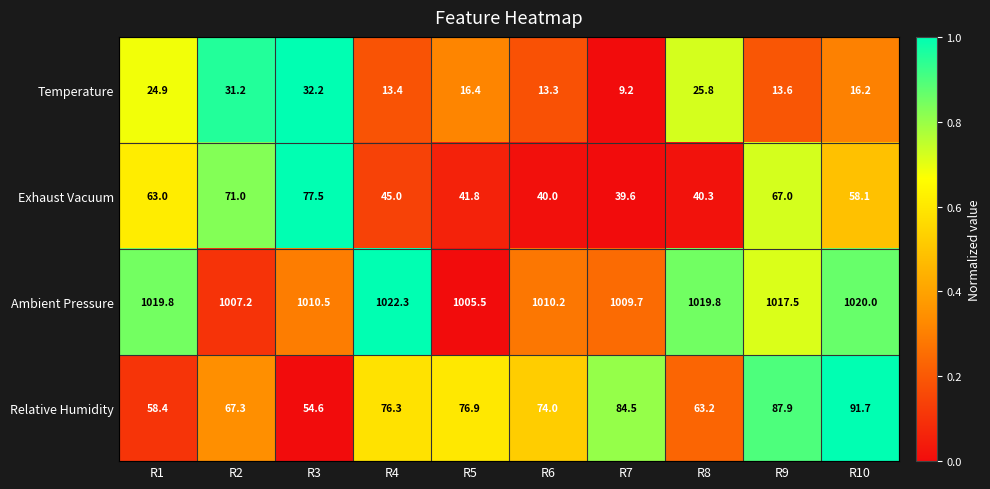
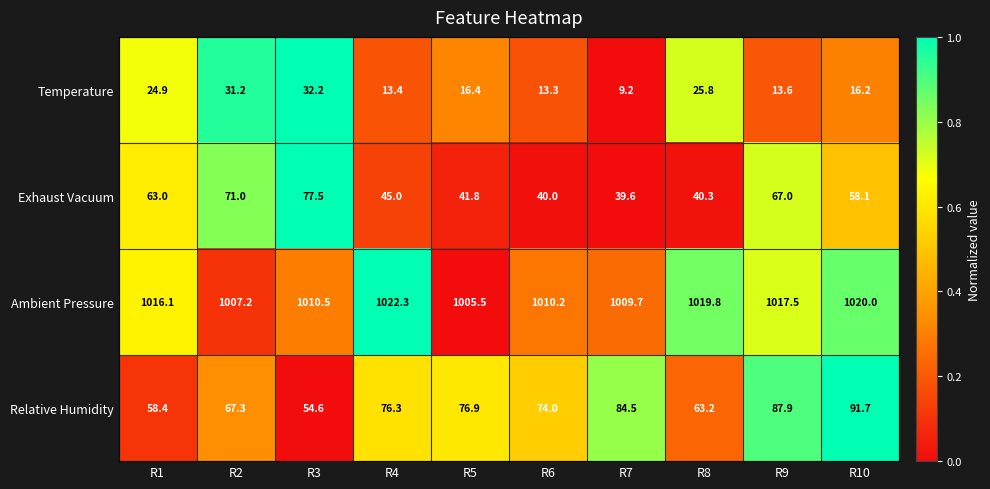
  {
    "Temperature": {
      "R1": 24.9,
      "R2": 31.2,
      "R3": 32.2,
      "R4": 13.4,
      "R5": 16.4,
      "R6": 13.3,
      "R7": 9.2,
      "R8": 25.8,
      "R9": 13.6,
      "R10": 16.2
    },
    "Exhaust Vacuum": {
      "R1": 63.0,
      "R2": 71.0,
      "R3": 77.5,
      "R4": 45.0,
      "R5": 41.8,
      "R6": 40.0,
      "R7": 39.6,
      "R8": 40.3,
      "R9": 67.0,
      "R10": 58.1
    },
    "Ambient Pressure": {
-     "R1": 1019.8,
+     "R1": 1016.1,
      "R2": 1007.2,
      "R3": 1010.5,
      "R4": 1022.3,
      "R5": 1005.5,
      "R6": 1010.2,
      "R7": 1009.7,
      "R8": 1019.8,
      "R9": 1017.5,
      "R10": 1020.0
    },
    "Relative Humidity": {
      "R1": 58.4,
      "R2": 67.3,
      "R3": 54.6,
      "R4": 76.3,
      "R5": 76.9,
      "R6": 74.0,
      "R7": 84.5,
      "R8": 63.2,
      "R9": 87.9,
      "R10": 91.7
    }
  }
